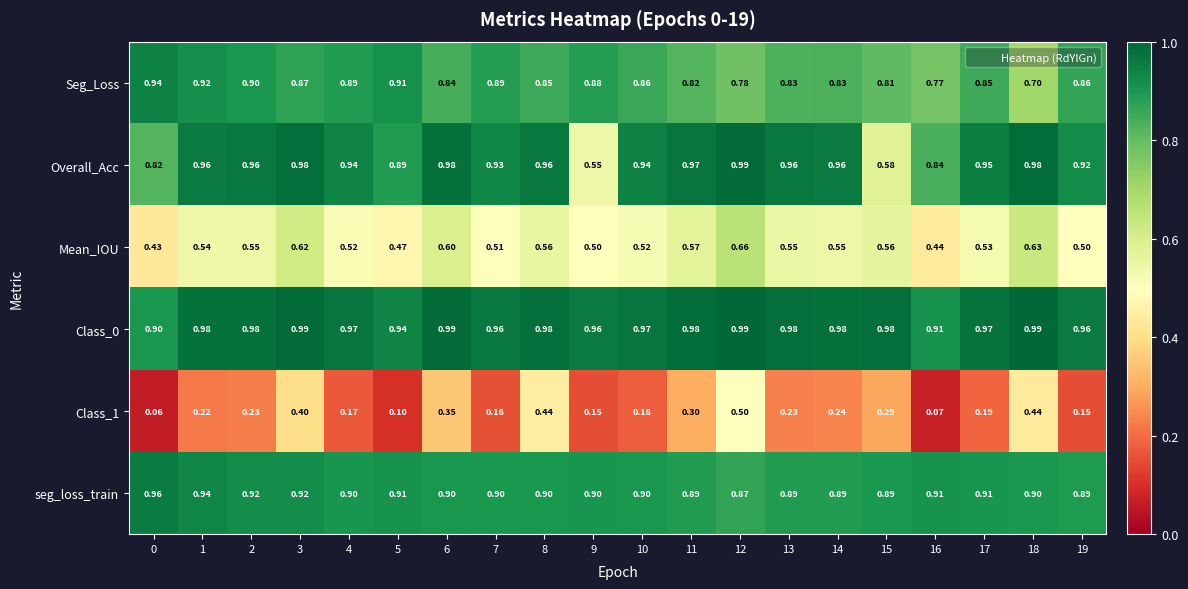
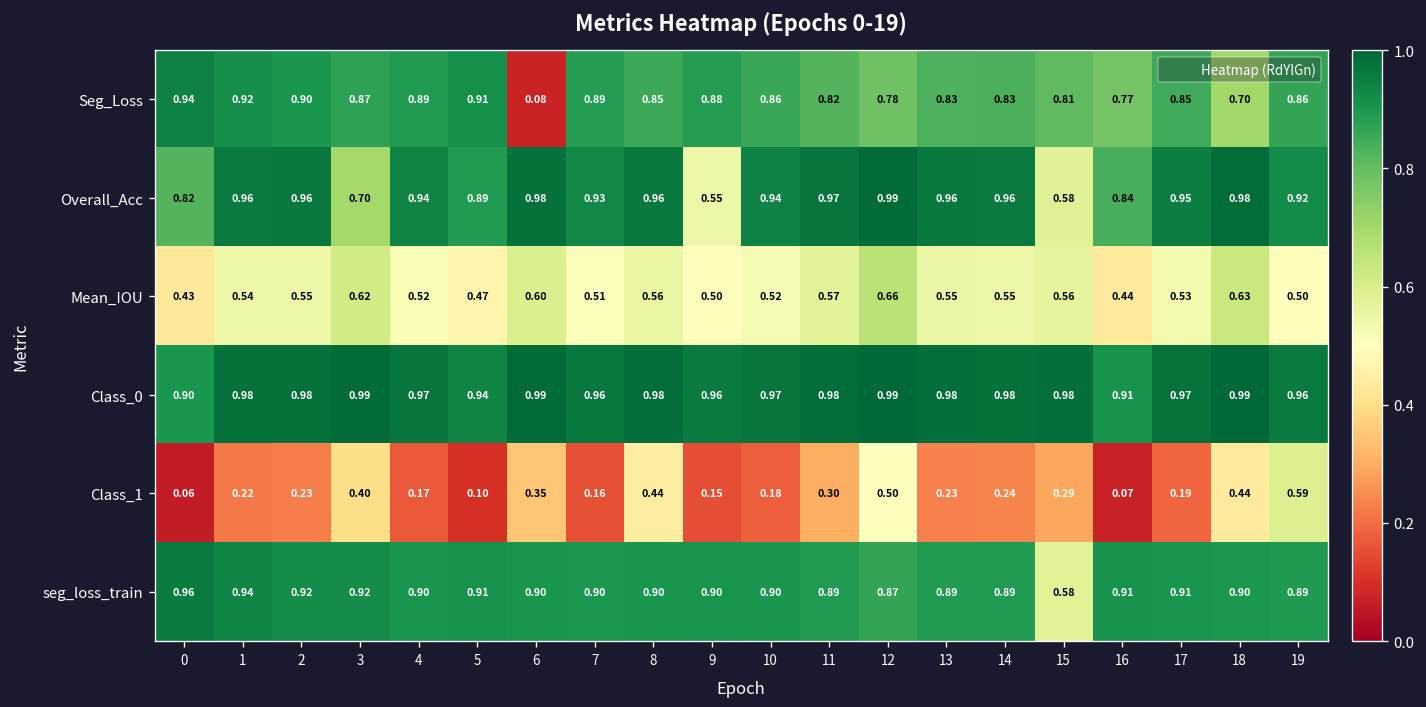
  {
    "Seg_Loss": {
      "0": 0.94,
      "1": 0.92,
      "2": 0.90,
      "3": 0.87,
      "4": 0.89,
      "5": 0.91,
-     "6": 0.84,
+     "6": 0.08,
      "7": 0.89,
      "8": 0.85,
      "9": 0.88,
      "10": 0.86,
      "11": 0.82,
      "12": 0.78,
      "13": 0.83,
      "14": 0.83,
      "15": 0.81,
      "16": 0.77,
      "17": 0.85,
      "18": 0.70,
      "19": 0.86
    },
    "Overall_Acc": {
      "0": 0.82,
      "1": 0.96,
      "2": 0.96,
-     "3": 0.98,
+     "3": 0.70,
      "4": 0.94,
      "5": 0.89,
      "6": 0.98,
      "7": 0.93,
      "8": 0.96,
      "9": 0.55,
      "10": 0.94,
      "11": 0.97,
      "12": 0.99,
      "13": 0.96,
      "14": 0.96,
      "15": 0.58,
      "16": 0.84,
      "17": 0.95,
      "18": 0.98,
      "19": 0.92
    },
    "Mean_IOU": {
      "0": 0.43,
      "1": 0.54,
      "2": 0.55,
      "3": 0.62,
      "4": 0.52,
      "5": 0.47,
      "6": 0.60,
      "7": 0.51,
      "8": 0.56,
      "9": 0.50,
      "10": 0.52,
      "11": 0.57,
      "12": 0.66,
      "13": 0.55,
      "14": 0.55,
      "15": 0.56,
      "16": 0.44,
      "17": 0.53,
      "18": 0.63,
      "19": 0.50
    },
    "Class_0": {
      "0": 0.90,
      "1": 0.98,
      "2": 0.98,
      "3": 0.99,
      "4": 0.97,
      "5": 0.94,
      "6": 0.99,
      "7": 0.96,
      "8": 0.98,
      "9": 0.96,
      "10": 0.97,
      "11": 0.98,
      "12": 0.99,
      "13": 0.98,
      "14": 0.98,
      "15": 0.98,
      "16": 0.91,
      "17": 0.97,
      "18": 0.99,
      "19": 0.96
    },
    "Class_1": {
      "0": 0.06,
      "1": 0.22,
      "2": 0.23,
      "3": 0.40,
      "4": 0.17,
      "5": 0.10,
      "6": 0.35,
      "7": 0.16,
      "8": 0.44,
      "9": 0.15,
      "10": 0.18,
      "11": 0.30,
      "12": 0.50,
      "13": 0.23,
      "14": 0.24,
      "15": 0.29,
      "16": 0.07,
      "17": 0.19,
      "18": 0.44,
-     "19": 0.15
+     "19": 0.59
    },
    "seg_loss_train": {
      "0": 0.96,
      "1": 0.94,
      "2": 0.92,
      "3": 0.92,
      "4": 0.90,
      "5": 0.91,
      "6": 0.90,
      "7": 0.90,
      "8": 0.90,
      "9": 0.90,
      "10": 0.90,
      "11": 0.89,
      "12": 0.87,
      "13": 0.89,
      "14": 0.89,
-     "15": 0.89,
+     "15": 0.58,
      "16": 0.91,
      "17": 0.91,
      "18": 0.90,
      "19": 0.89
    }
  }
